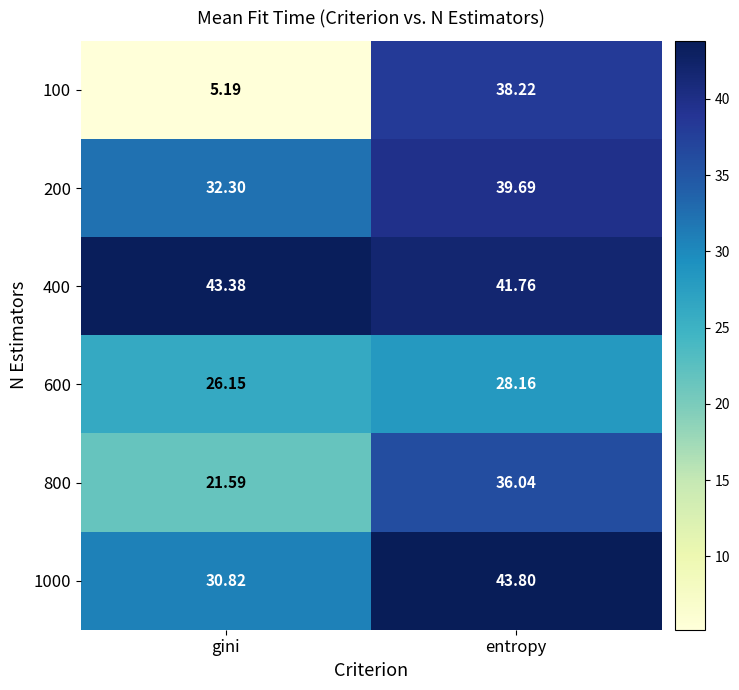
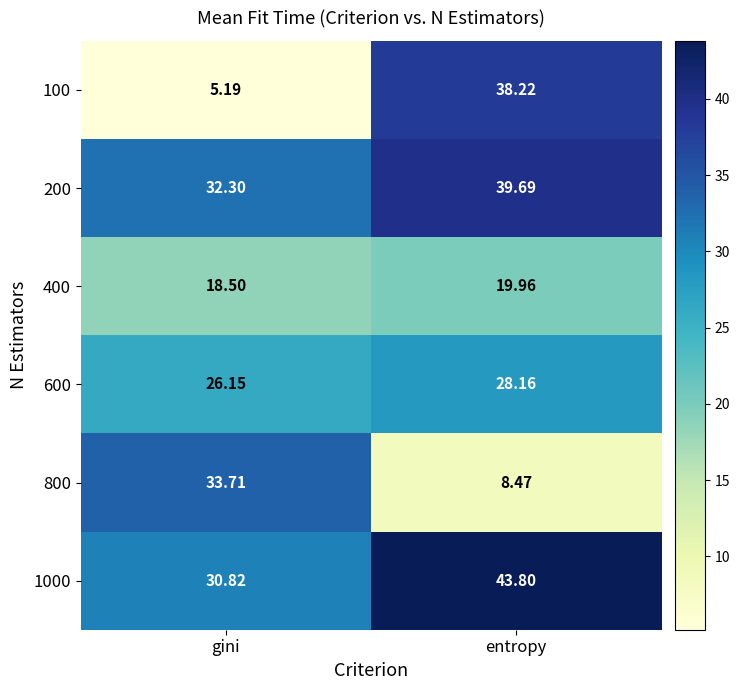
  {
    "100": {
      "gini": 5.19,
      "entropy": 38.22
    },
    "200": {
      "gini": 32.30,
      "entropy": 39.69
    },
    "400": {
-     "gini": 43.38,
-     "entropy": 41.76
+     "gini": 18.50,
+     "entropy": 19.96
    },
    "600": {
      "gini": 26.15,
      "entropy": 28.16
    },
    "800": {
-     "gini": 21.59,
-     "entropy": 36.04
+     "gini": 33.71,
+     "entropy": 8.47
    },
    "1000": {
      "gini": 30.82,
      "entropy": 43.80
    }
  }
